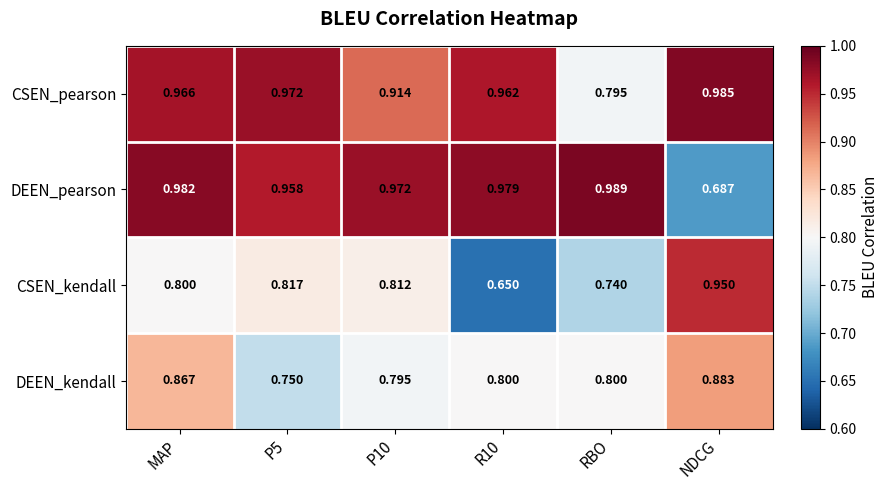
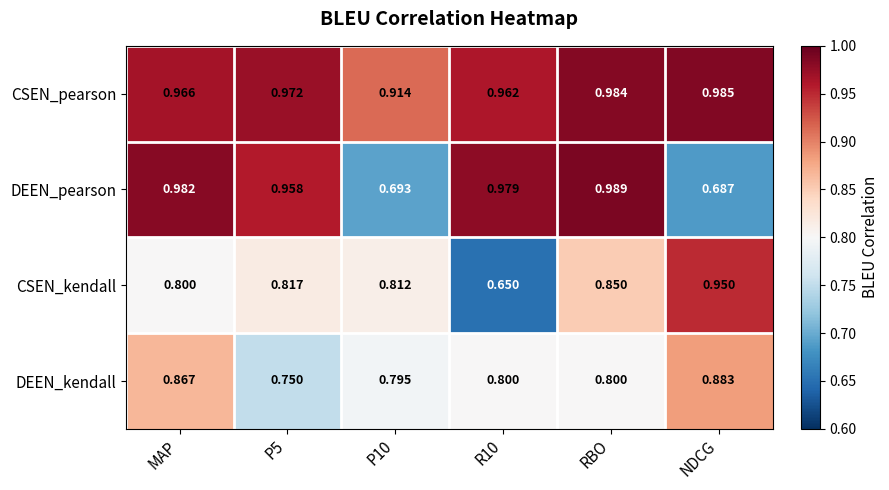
  {
    "CSEN_pearson": {
      "MAP": 0.966,
      "P5": 0.972,
      "P10": 0.914,
      "R10": 0.962,
-     "RBO": 0.795,
+     "RBO": 0.984,
      "NDCG": 0.985
    },
    "DEEN_pearson": {
      "MAP": 0.982,
      "P5": 0.958,
-     "P10": 0.972,
+     "P10": 0.693,
      "R10": 0.979,
      "RBO": 0.989,
      "NDCG": 0.687
    },
    "CSEN_kendall": {
      "MAP": 0.800,
      "P5": 0.817,
      "P10": 0.812,
      "R10": 0.650,
-     "RBO": 0.740,
+     "RBO": 0.850,
      "NDCG": 0.950
    },
    "DEEN_kendall": {
      "MAP": 0.867,
      "P5": 0.750,
      "P10": 0.795,
      "R10": 0.800,
      "RBO": 0.800,
      "NDCG": 0.883
    }
  }
